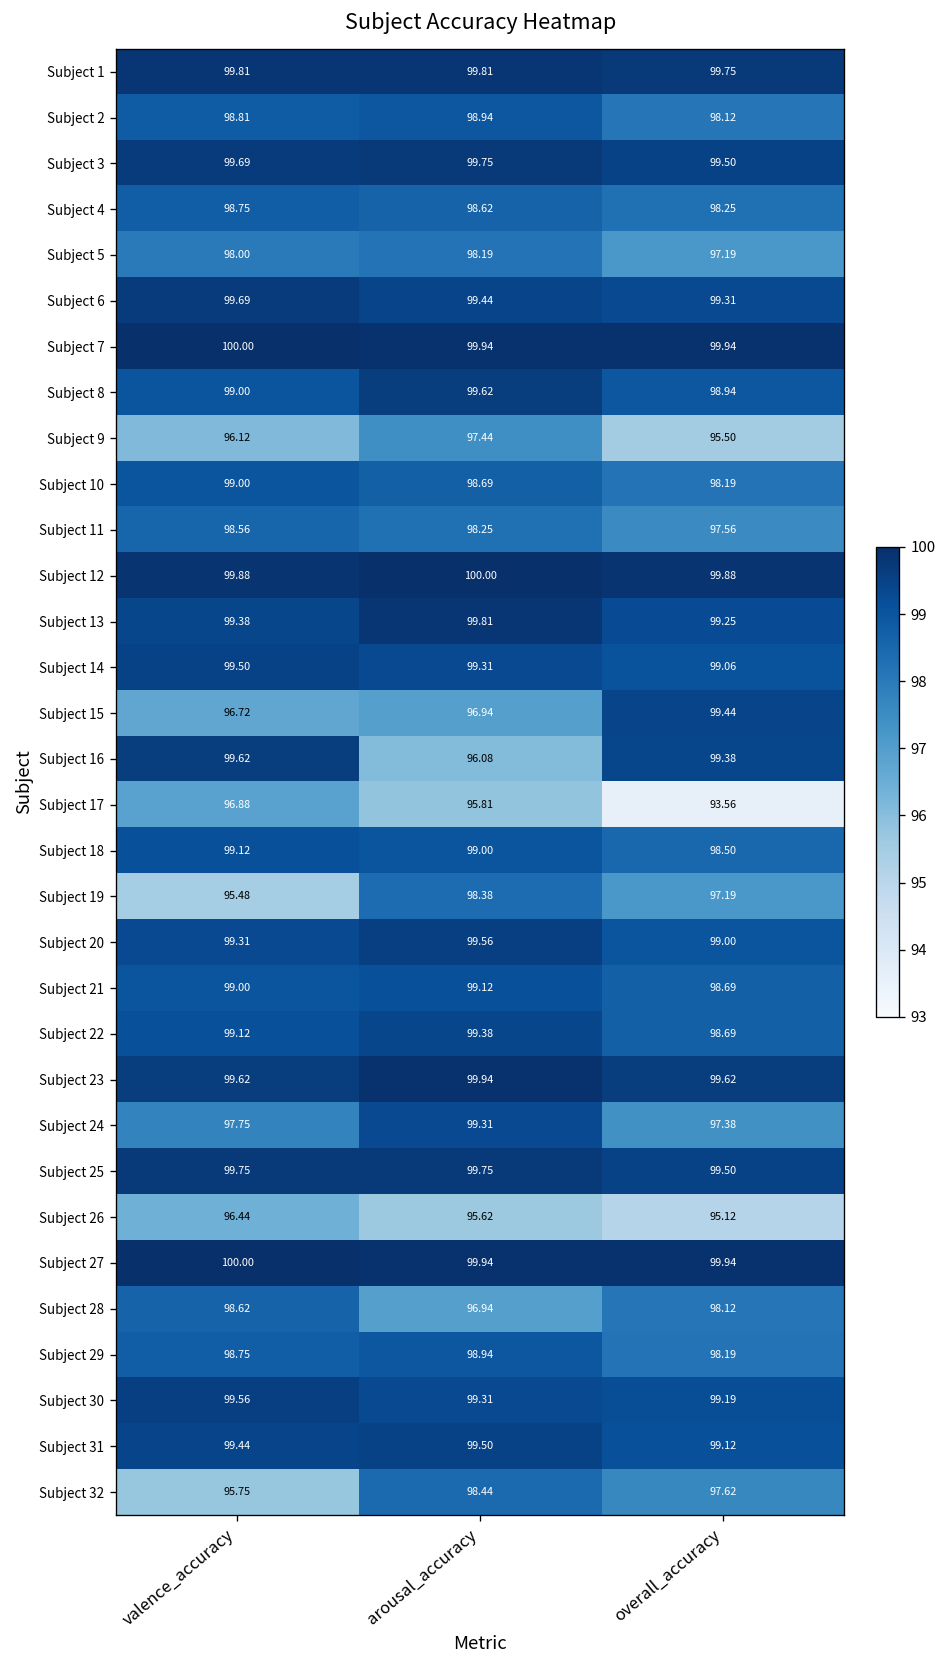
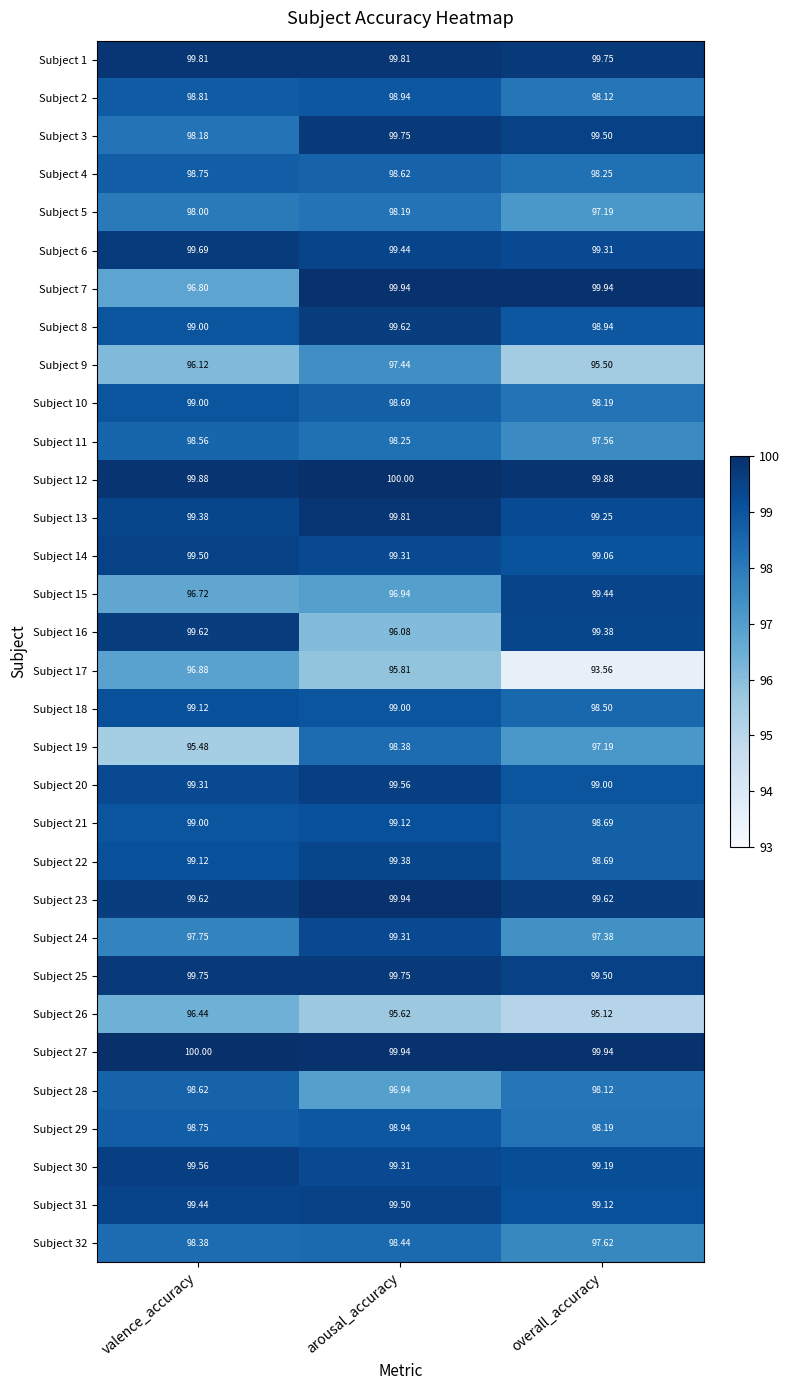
  {
    "Subject 1": {
      "valence_accuracy": 99.81,
      "arousal_accuracy": 99.81,
      "overall_accuracy": 99.75
    },
    "Subject 2": {
      "valence_accuracy": 98.81,
      "arousal_accuracy": 98.94,
      "overall_accuracy": 98.12
    },
    "Subject 3": {
-     "valence_accuracy": 99.69,
+     "valence_accuracy": 98.18,
      "arousal_accuracy": 99.75,
      "overall_accuracy": 99.50
    },
    "Subject 4": {
      "valence_accuracy": 98.75,
      "arousal_accuracy": 98.62,
      "overall_accuracy": 98.25
    },
    "Subject 5": {
      "valence_accuracy": 98.00,
      "arousal_accuracy": 98.19,
      "overall_accuracy": 97.19
    },
    "Subject 6": {
      "valence_accuracy": 99.69,
      "arousal_accuracy": 99.44,
      "overall_accuracy": 99.31
    },
    "Subject 7": {
-     "valence_accuracy": 100.00,
+     "valence_accuracy": 96.80,
      "arousal_accuracy": 99.94,
      "overall_accuracy": 99.94
    },
    "Subject 8": {
      "valence_accuracy": 99.00,
      "arousal_accuracy": 99.62,
      "overall_accuracy": 98.94
    },
    "Subject 9": {
      "valence_accuracy": 96.12,
      "arousal_accuracy": 97.44,
      "overall_accuracy": 95.50
    },
    "Subject 10": {
      "valence_accuracy": 99.00,
      "arousal_accuracy": 98.69,
      "overall_accuracy": 98.19
    },
    "Subject 11": {
      "valence_accuracy": 98.56,
      "arousal_accuracy": 98.25,
      "overall_accuracy": 97.56
    },
    "Subject 12": {
      "valence_accuracy": 99.88,
      "arousal_accuracy": 100.00,
      "overall_accuracy": 99.88
    },
    "Subject 13": {
      "valence_accuracy": 99.38,
      "arousal_accuracy": 99.81,
      "overall_accuracy": 99.25
    },
    "Subject 14": {
      "valence_accuracy": 99.50,
      "arousal_accuracy": 99.31,
      "overall_accuracy": 99.06
    },
    "Subject 15": {
      "valence_accuracy": 96.72,
      "arousal_accuracy": 96.94,
      "overall_accuracy": 99.44
    },
    "Subject 16": {
      "valence_accuracy": 99.62,
      "arousal_accuracy": 96.08,
      "overall_accuracy": 99.38
    },
    "Subject 17": {
      "valence_accuracy": 96.88,
      "arousal_accuracy": 95.81,
      "overall_accuracy": 93.56
    },
    "Subject 18": {
      "valence_accuracy": 99.12,
      "arousal_accuracy": 99.00,
      "overall_accuracy": 98.50
    },
    "Subject 19": {
      "valence_accuracy": 95.48,
      "arousal_accuracy": 98.38,
      "overall_accuracy": 97.19
    },
    "Subject 20": {
      "valence_accuracy": 99.31,
      "arousal_accuracy": 99.56,
      "overall_accuracy": 99.00
    },
    "Subject 21": {
      "valence_accuracy": 99.00,
      "arousal_accuracy": 99.12,
      "overall_accuracy": 98.69
    },
    "Subject 22": {
      "valence_accuracy": 99.12,
      "arousal_accuracy": 99.38,
      "overall_accuracy": 98.69
    },
    "Subject 23": {
      "valence_accuracy": 99.62,
      "arousal_accuracy": 99.94,
      "overall_accuracy": 99.62
    },
    "Subject 24": {
      "valence_accuracy": 97.75,
      "arousal_accuracy": 99.31,
      "overall_accuracy": 97.38
    },
    "Subject 25": {
      "valence_accuracy": 99.75,
      "arousal_accuracy": 99.75,
      "overall_accuracy": 99.50
    },
    "Subject 26": {
      "valence_accuracy": 96.44,
      "arousal_accuracy": 95.62,
      "overall_accuracy": 95.12
    },
    "Subject 27": {
      "valence_accuracy": 100.00,
      "arousal_accuracy": 99.94,
      "overall_accuracy": 99.94
    },
    "Subject 28": {
      "valence_accuracy": 98.62,
      "arousal_accuracy": 96.94,
      "overall_accuracy": 98.12
    },
    "Subject 29": {
      "valence_accuracy": 98.75,
      "arousal_accuracy": 98.94,
      "overall_accuracy": 98.19
    },
    "Subject 30": {
      "valence_accuracy": 99.56,
      "arousal_accuracy": 99.31,
      "overall_accuracy": 99.19
    },
    "Subject 31": {
      "valence_accuracy": 99.44,
      "arousal_accuracy": 99.50,
      "overall_accuracy": 99.12
    },
    "Subject 32": {
-     "valence_accuracy": 95.75,
+     "valence_accuracy": 98.38,
      "arousal_accuracy": 98.44,
      "overall_accuracy": 97.62
    }
  }
